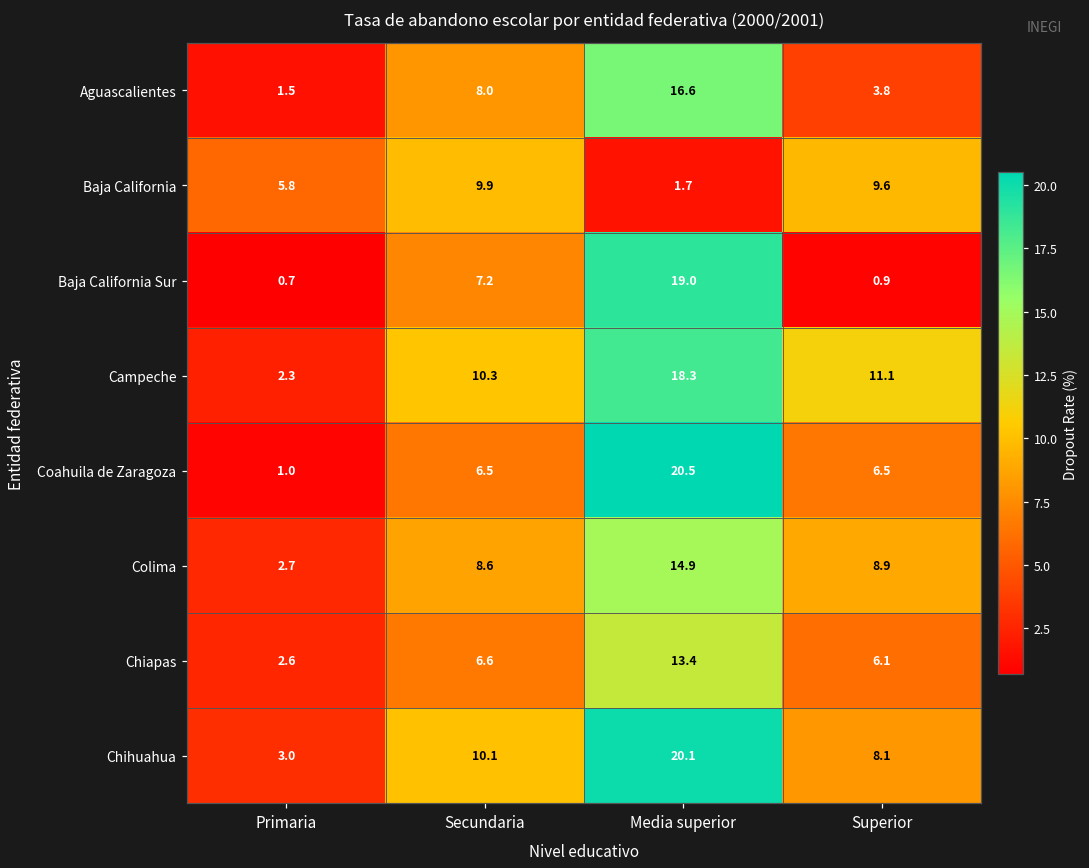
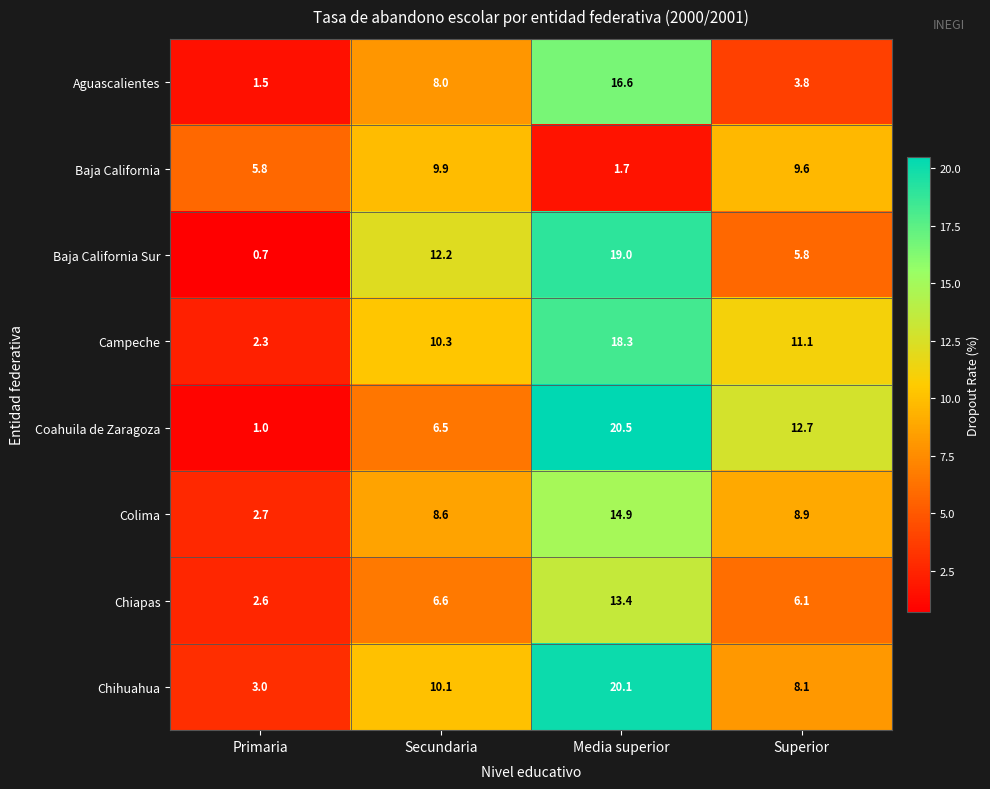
  {
    "Aguascalientes": {
      "Primaria": 1.5,
      "Secundaria": 8.0,
      "Media superior": 16.6,
      "Superior": 3.8
    },
    "Baja California": {
      "Primaria": 5.8,
      "Secundaria": 9.9,
      "Media superior": 1.7,
      "Superior": 9.6
    },
    "Baja California Sur": {
      "Primaria": 0.7,
-     "Secundaria": 7.2,
+     "Secundaria": 12.2,
      "Media superior": 19.0,
-     "Superior": 0.9
+     "Superior": 5.8
    },
    "Campeche": {
      "Primaria": 2.3,
      "Secundaria": 10.3,
      "Media superior": 18.3,
      "Superior": 11.1
    },
    "Coahuila de Zaragoza": {
      "Primaria": 1.0,
      "Secundaria": 6.5,
      "Media superior": 20.5,
-     "Superior": 6.5
+     "Superior": 12.7
    },
    "Colima": {
      "Primaria": 2.7,
      "Secundaria": 8.6,
      "Media superior": 14.9,
      "Superior": 8.9
    },
    "Chiapas": {
      "Primaria": 2.6,
      "Secundaria": 6.6,
      "Media superior": 13.4,
      "Superior": 6.1
    },
    "Chihuahua": {
      "Primaria": 3.0,
      "Secundaria": 10.1,
      "Media superior": 20.1,
      "Superior": 8.1
    }
  }
